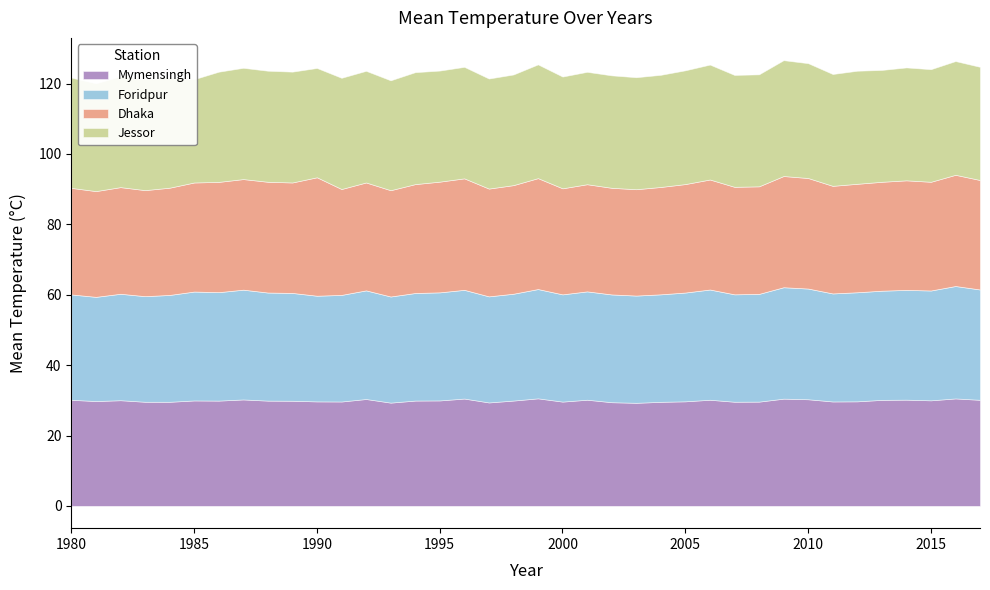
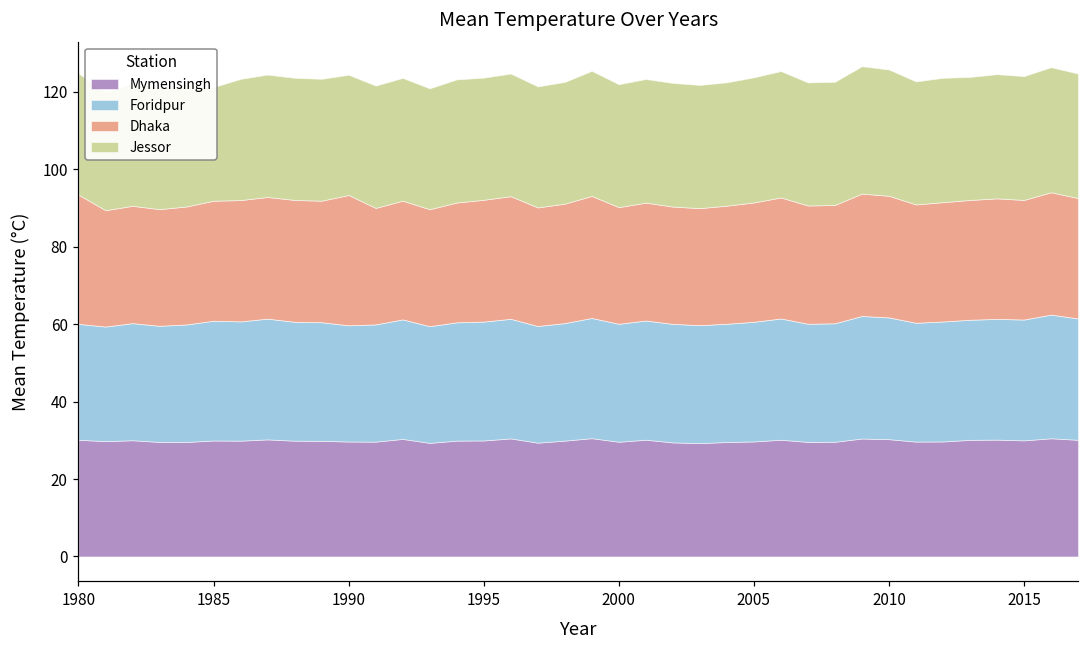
  {
    "Mymensingh": {
      "1980": 30,
      "1985": 30,
      "1990": 30,
      "1995": 30,
      "2000": 30,
      "2005": 30,
      "2010": 30,
      "2015": 30
    },
    "Foridpur": {
      "1980": 30,
      "1985": 31,
      "1990": 30,
      "1995": 31,
      "2000": 30,
      "2005": 31,
      "2010": 31,
      "2015": 31
    },
    "Dhaka": {
-     "1980": 30,
+     "1980": 33,
      "1985": 31,
      "1990": 34,
      "1995": 31,
      "2000": 30,
      "2005": 31,
      "2010": 31,
      "2015": 31
    },
    "Jessor": {
      "1980": 31,
      "1990": 31,
      "1995": 32,
      "2000": 32,
      "2005": 32,
      "2010": 33,
      "2015": 32
    }
  }
